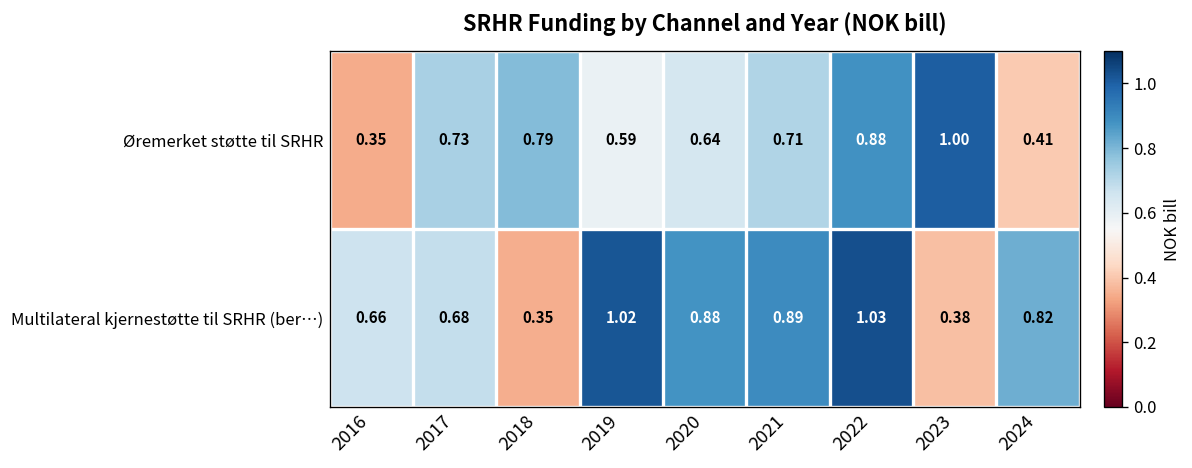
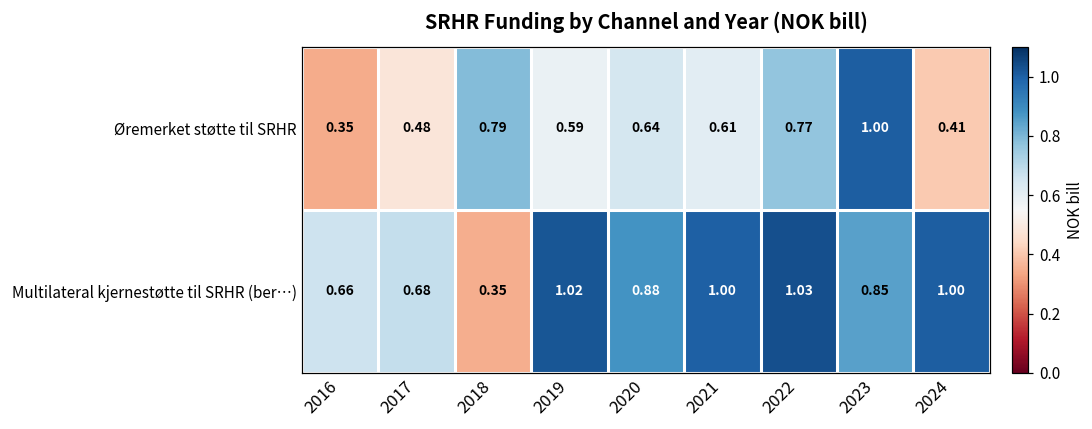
  {
    "Øremerket støtte til SRHR": {
      "2016": 0.35,
-     "2017": 0.73,
+     "2017": 0.48,
      "2018": 0.79,
      "2019": 0.59,
      "2020": 0.64,
-     "2021": 0.71,
-     "2022": 0.88,
+     "2021": 0.61,
+     "2022": 0.77,
      "2023": 1.00,
      "2024": 0.41
    },
    "Multilateral kjernestøtte til SRHR (ber…)": {
      "2016": 0.66,
      "2017": 0.68,
      "2018": 0.35,
      "2019": 1.02,
      "2020": 0.88,
-     "2021": 0.89,
+     "2021": 1.00,
      "2022": 1.03,
-     "2023": 0.38,
-     "2024": 0.82
+     "2023": 0.85,
+     "2024": 1.00
    }
  }
